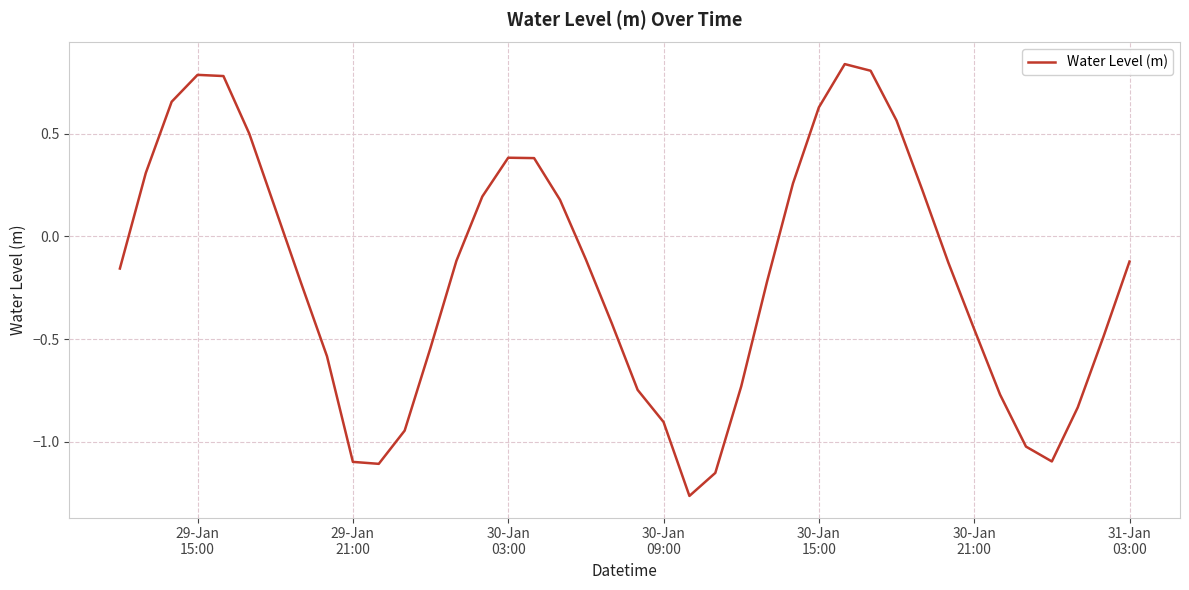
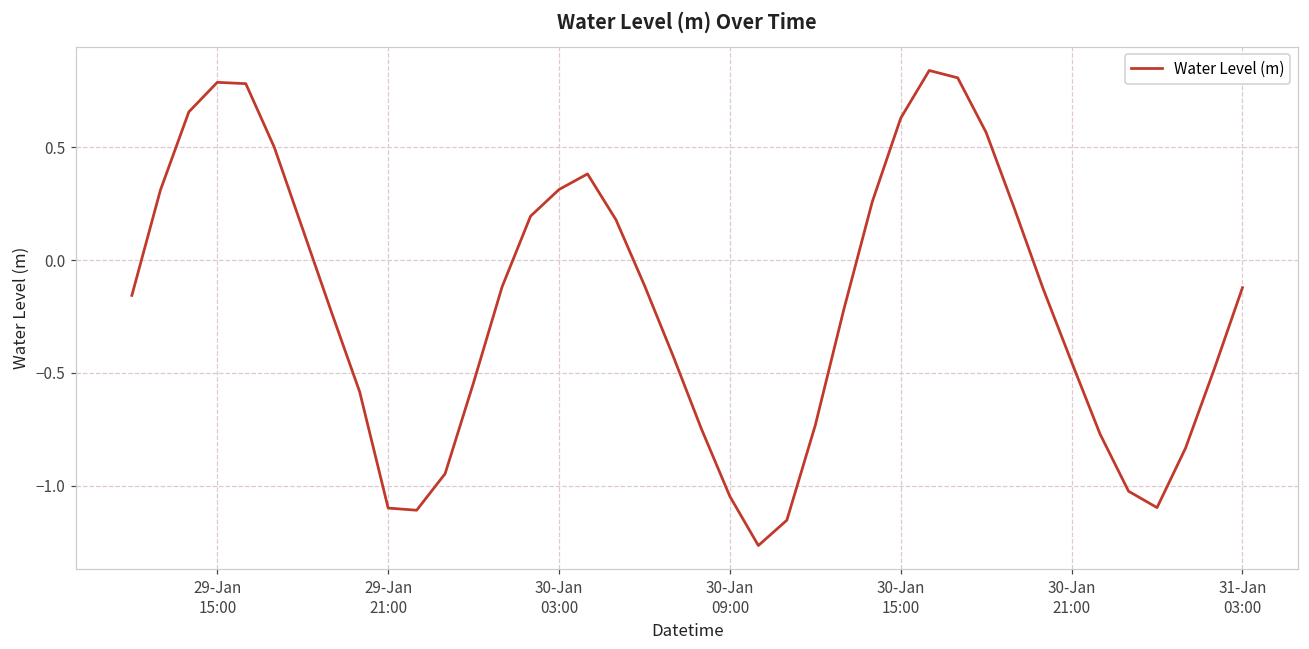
  {
    "29-Jan 15:00": 0.79,
    "29-Jan 21:00": -1.10,
-   "30-Jan 03:00": 0.38,
-   "30-Jan 09:00": -0.90,
+   "30-Jan 03:00": 0.31,
+   "30-Jan 09:00": -1.05,
    "30-Jan 15:00": 0.63,
    "30-Jan 21:00": -0.45,
    "31-Jan 03:00": -0.12
  }
